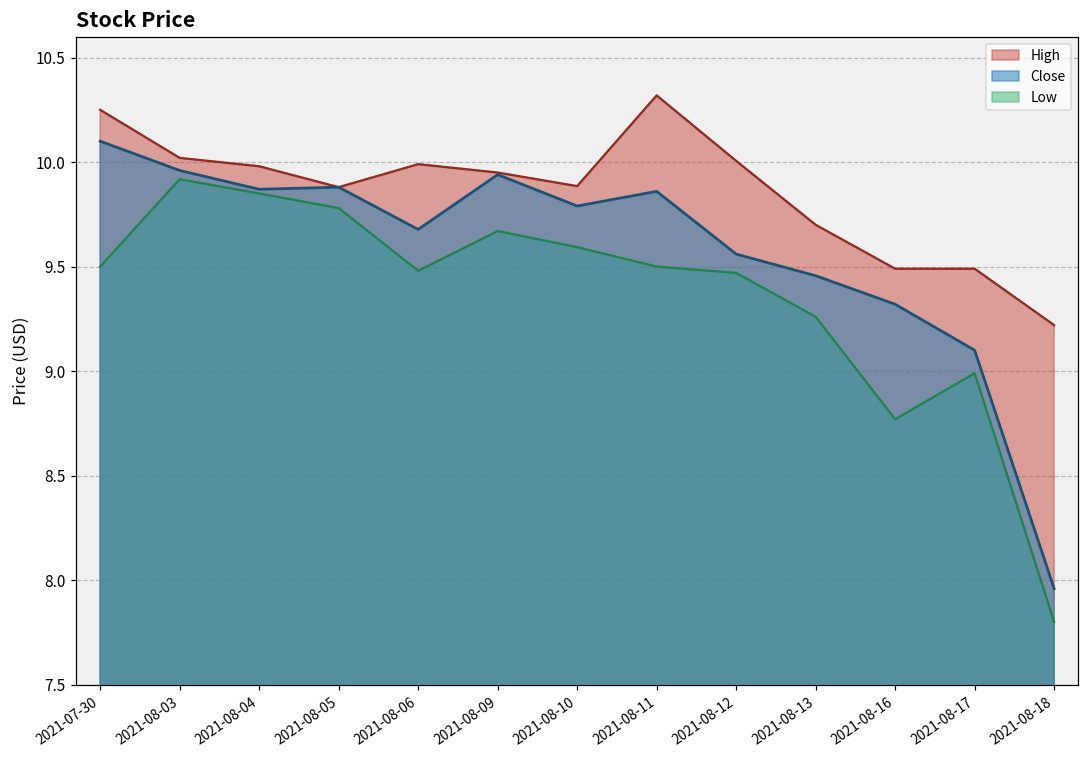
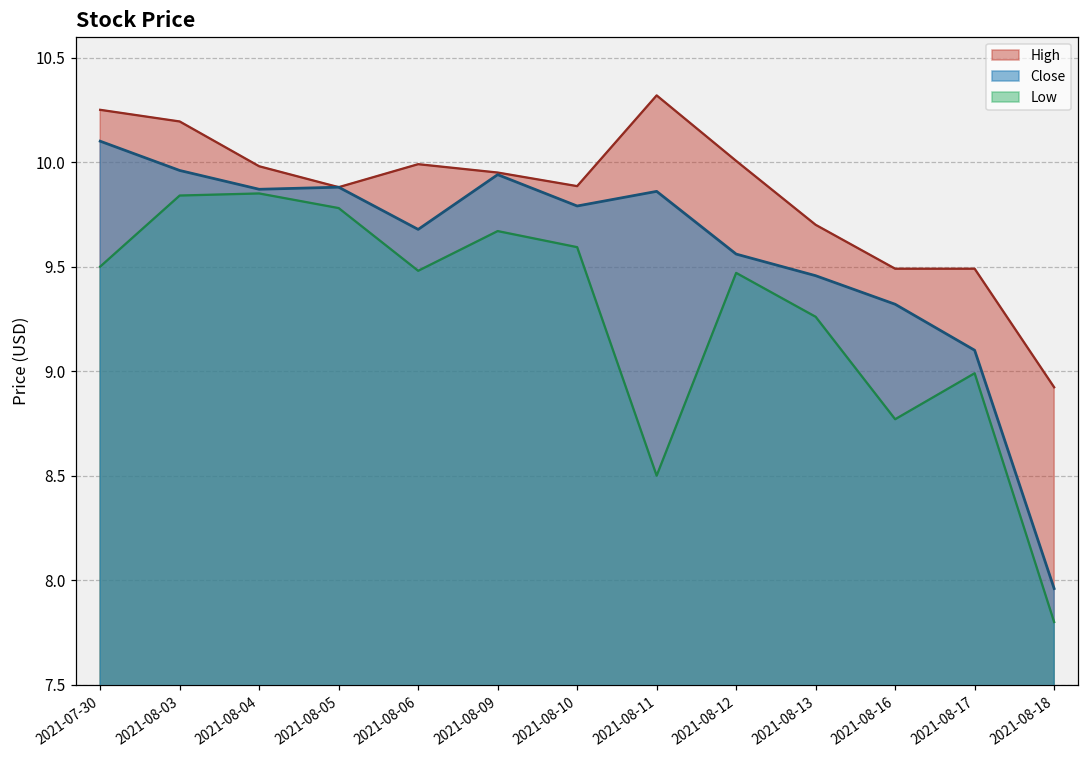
  {
    "High": {
      "2021-07-30": 10.25,
-     "2021-08-03": 10.02,
+     "2021-08-03": 10.19,
      "2021-08-04": 9.98,
      "2021-08-06": 9.99,
      "2021-08-10": 9.89,
      "2021-08-11": 10.32,
      "2021-08-12": 10.01,
      "2021-08-13": 9.70,
      "2021-08-16": 9.49,
      "2021-08-17": 9.49,
-     "2021-08-18": 9.22
+     "2021-08-18": 8.92
    },
    "Close": {
      "2021-07-30": 10.10,
      "2021-08-03": 9.96,
      "2021-08-04": 9.87,
      "2021-08-06": 9.68,
      "2021-08-10": 9.79,
      "2021-08-11": 9.86,
      "2021-08-12": 9.56,
      "2021-08-13": 9.46,
      "2021-08-16": 9.32,
      "2021-08-17": 9.10,
      "2021-08-18": 7.96
    },
    "Low": {
      "2021-07-30": 9.50,
-     "2021-08-03": 9.92,
+     "2021-08-03": 9.84,
      "2021-08-04": 9.85,
      "2021-08-05": 9.78,
      "2021-08-06": 9.48,
      "2021-08-09": 9.67,
      "2021-08-10": 9.59,
-     "2021-08-11": 9.5,
+     "2021-08-11": 8.5,
      "2021-08-12": 9.47,
      "2021-08-13": 9.26,
      "2021-08-16": 8.77,
      "2021-08-17": 8.99,
      "2021-08-18": 7.80
    }
  }
